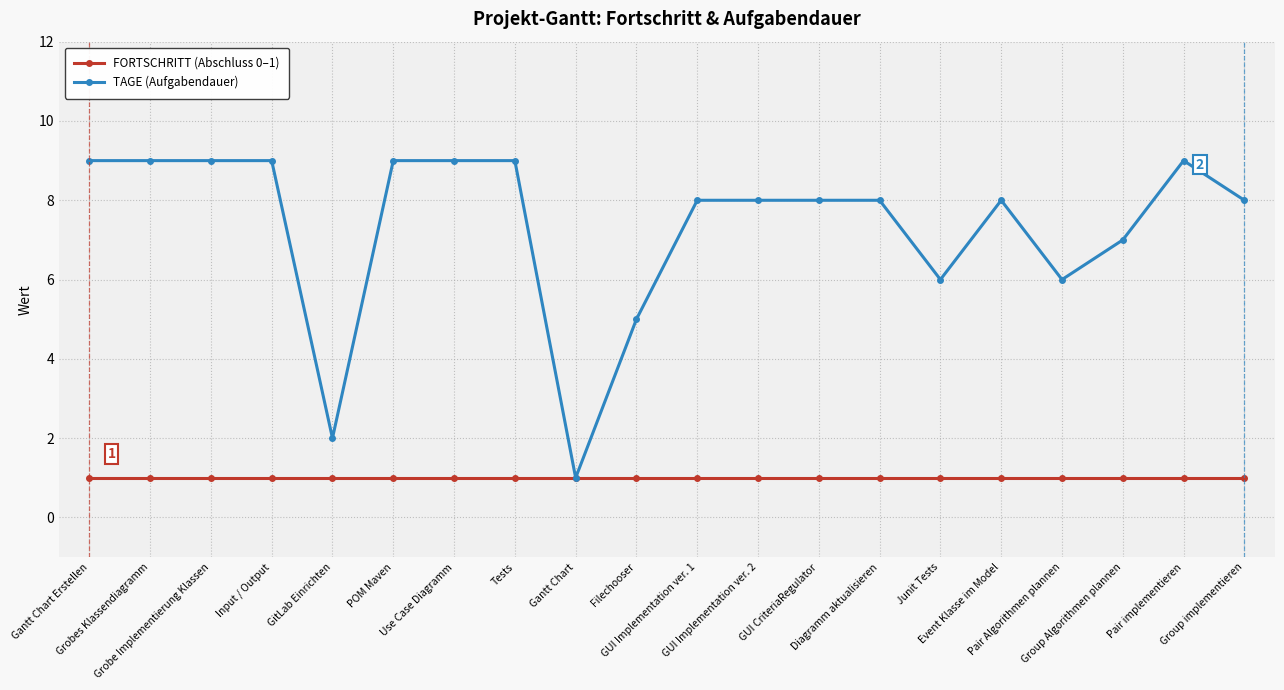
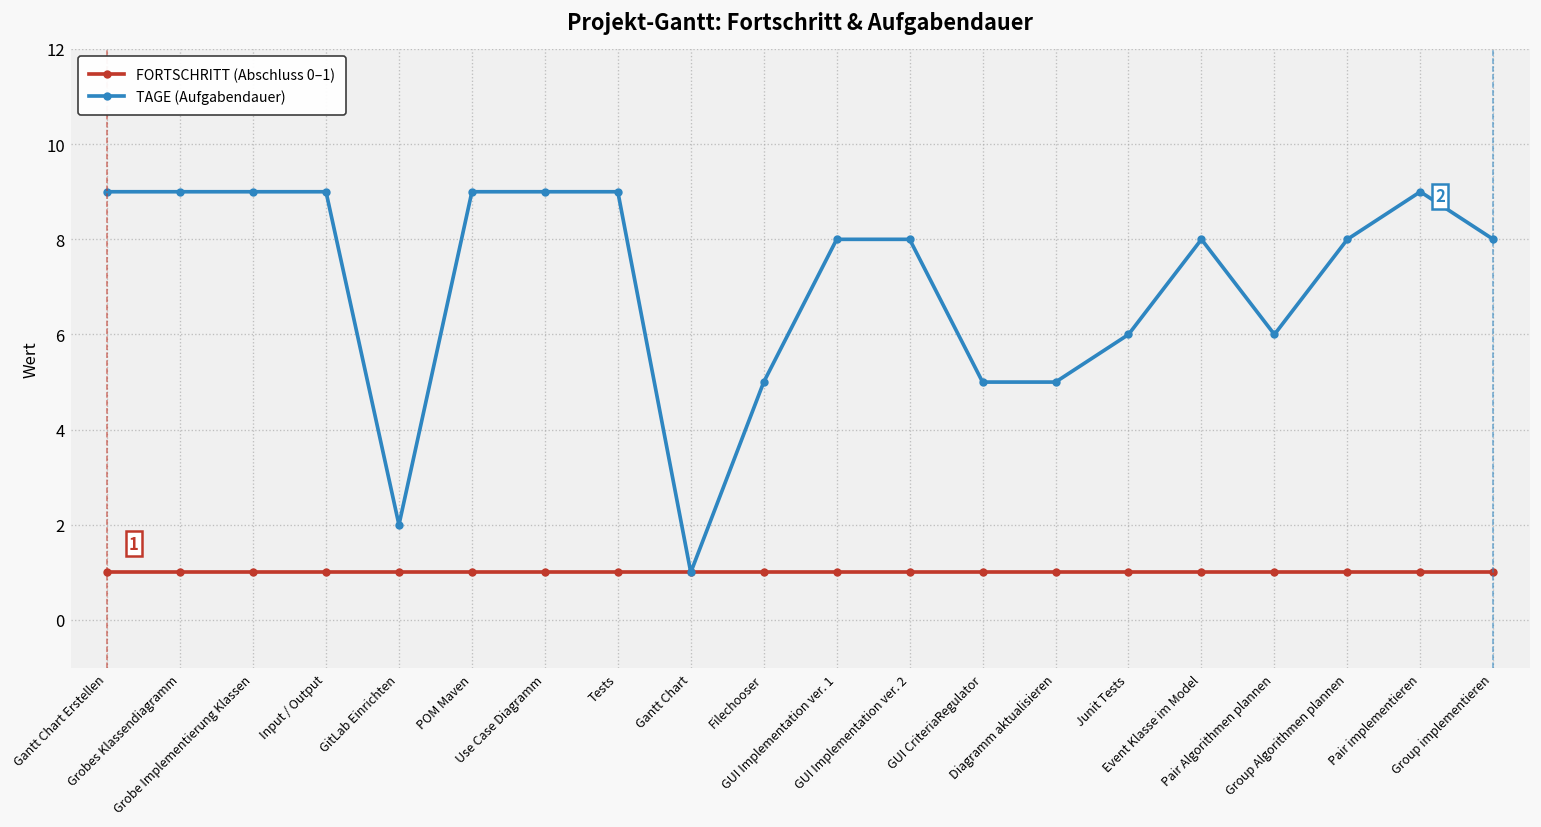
  {
    "FORTSCHRITT (Abschluss 0–1)": {
      "Grobes Klassendiagramm": 1,
      "Grobe Implementierung Klassen": 1,
      "Input / Output": 1,
      "GitLab Einrichten": 1,
      "POM Maven": 1,
      "Use Case Diagramm": 1,
      "Tests": 1,
      "Filechooser": 1,
      "GUI Implementation ver. 1": 1,
      "GUI Implementation ver. 2": 1,
      "GUI CriteriaRegulator": 1,
      "Diagramm aktualisieren": 1,
      "Junit Tests": 1,
      "Event Klasse im Model": 1,
      "Pair Algorithmen plannen": 1,
      "Group Algorithmen plannen": 1,
      "Pair implementieren": 1,
      "Group implementieren": 1
    },
    "TAGE (Aufgabendauer)": {
      "Gantt Chart Erstellen": 9,
      "Grobes Klassendiagramm": 9,
      "Grobe Implementierung Klassen": 9,
      "Input / Output": 9,
      "GitLab Einrichten": 2,
      "POM Maven": 9,
      "Use Case Diagramm": 9,
      "Tests": 9,
      "Filechooser": 5,
      "GUI Implementation ver. 1": 8,
      "GUI Implementation ver. 2": 8,
-     "GUI CriteriaRegulator": 8,
-     "Diagramm aktualisieren": 8,
+     "GUI CriteriaRegulator": 5,
+     "Diagramm aktualisieren": 5,
      "Junit Tests": 6,
      "Event Klasse im Model": 8,
      "Pair Algorithmen plannen": 6,
-     "Group Algorithmen plannen": 7,
+     "Group Algorithmen plannen": 8,
      "Group implementieren": 8
    }
  }
